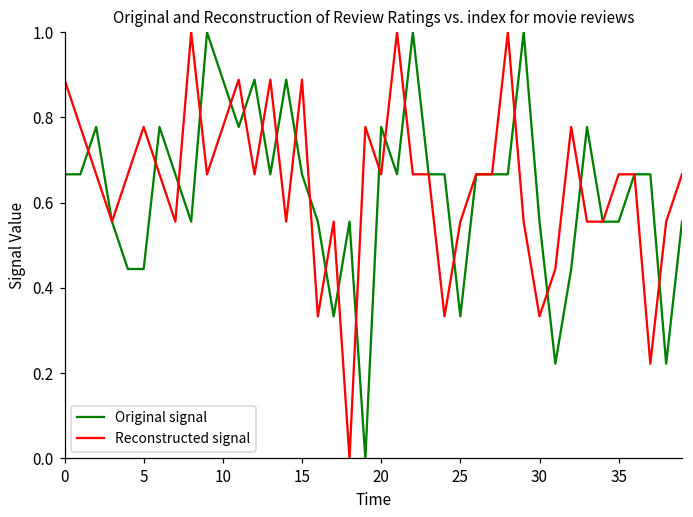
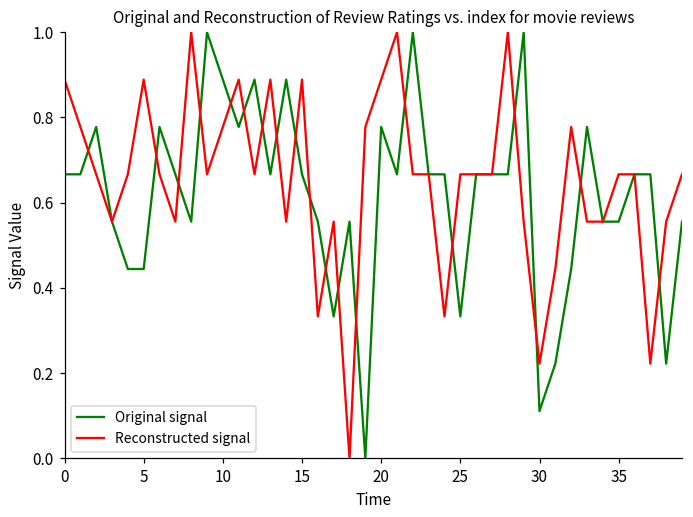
  {
    "Original signal": {
      "0": 0.67,
      "5": 0.44,
      "10": 0.89,
      "15": 0.67,
      "20": 0.78,
      "25": 0.33,
-     "30": 0.56,
+     "30": 0.11,
      "35": 0.56
    },
    "Reconstructed signal": {
      "0": 0.89,
-     "5": 0.78,
+     "5": 0.89,
      "10": 0.78,
      "15": 0.89,
-     "20": 0.67,
-     "25": 0.56,
-     "30": 0.33,
+     "20": 0.89,
+     "25": 0.67,
+     "30": 0.22,
      "35": 0.67
    }
  }
